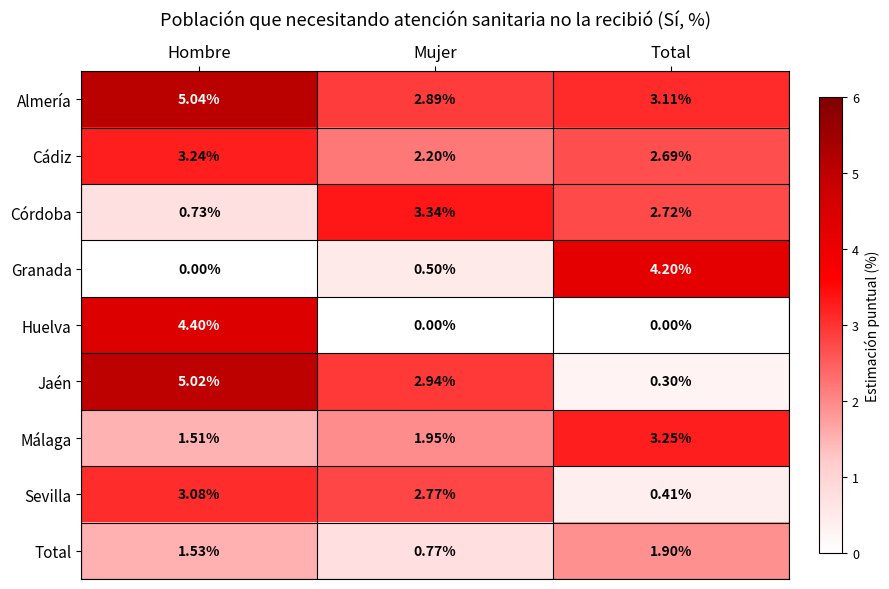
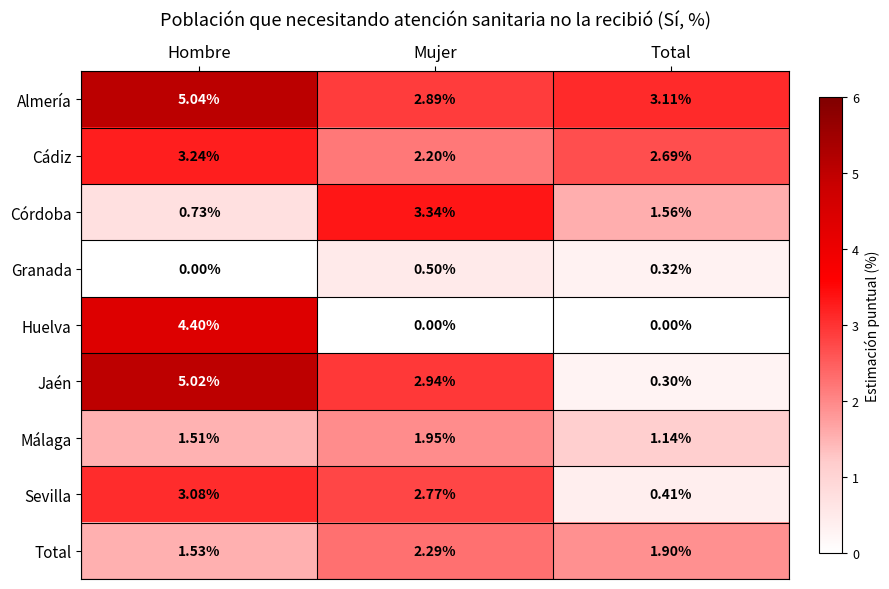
  {
    "Almería": {
      "Hombre": "5.04%",
      "Mujer": "2.89%",
      "Total": "3.11%"
    },
    "Cádiz": {
      "Hombre": "3.24%",
      "Mujer": "2.20%",
      "Total": "2.69%"
    },
    "Córdoba": {
      "Hombre": "0.73%",
      "Mujer": "3.34%",
-     "Total": "2.72%"
+     "Total": "1.56%"
    },
    "Granada": {
      "Hombre": "0.00%",
      "Mujer": "0.50%",
-     "Total": "4.20%"
+     "Total": "0.32%"
    },
    "Huelva": {
      "Hombre": "4.40%",
      "Mujer": "0.00%",
      "Total": "0.00%"
    },
    "Jaén": {
      "Hombre": "5.02%",
      "Mujer": "2.94%",
      "Total": "0.30%"
    },
    "Málaga": {
      "Hombre": "1.51%",
      "Mujer": "1.95%",
-     "Total": "3.25%"
+     "Total": "1.14%"
    },
    "Sevilla": {
      "Hombre": "3.08%",
      "Mujer": "2.77%",
      "Total": "0.41%"
    },
    "Total": {
      "Hombre": "1.53%",
-     "Mujer": "0.77%",
+     "Mujer": "2.29%",
      "Total": "1.90%"
    }
  }
